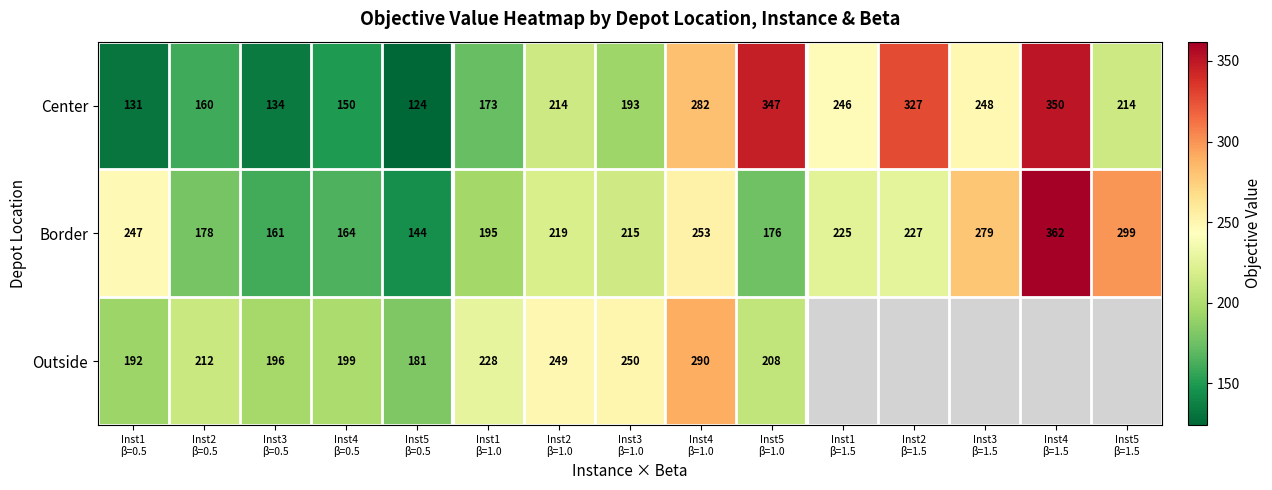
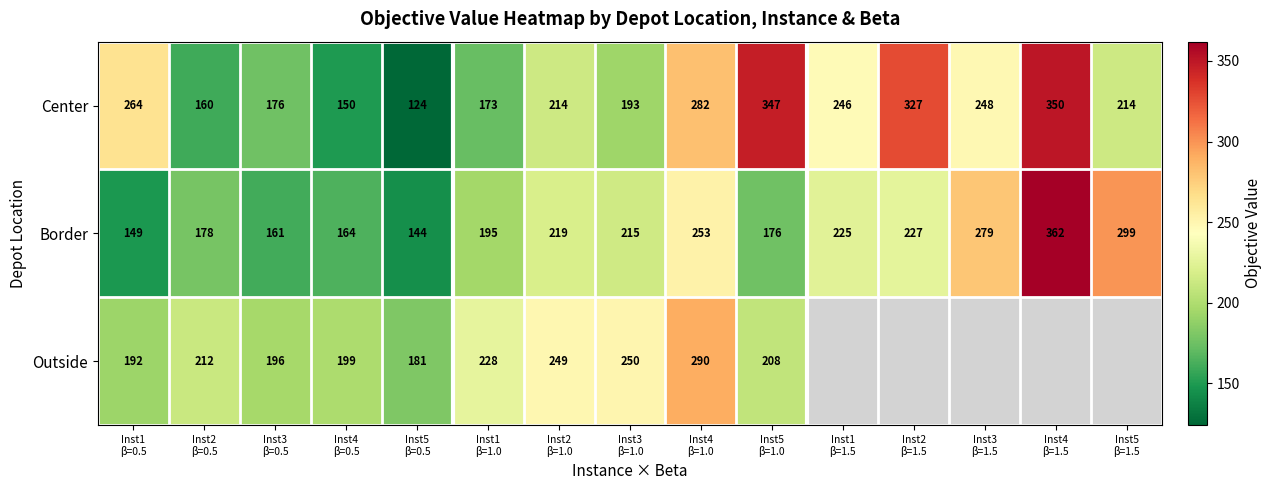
  {
    "Center": {
-     "Inst1 β=0.5": 131,
+     "Inst1 β=0.5": 264,
      "Inst2 β=0.5": 160,
-     "Inst3 β=0.5": 134,
+     "Inst3 β=0.5": 176,
      "Inst4 β=0.5": 150,
      "Inst5 β=0.5": 124,
      "Inst1 β=1.0": 173,
      "Inst2 β=1.0": 214,
      "Inst3 β=1.0": 193,
      "Inst4 β=1.0": 282,
      "Inst5 β=1.0": 347,
      "Inst1 β=1.5": 246,
      "Inst2 β=1.5": 327,
      "Inst3 β=1.5": 248,
      "Inst4 β=1.5": 350,
      "Inst5 β=1.5": 214
    },
    "Border": {
-     "Inst1 β=0.5": 247,
+     "Inst1 β=0.5": 149,
      "Inst2 β=0.5": 178,
      "Inst3 β=0.5": 161,
      "Inst4 β=0.5": 164,
      "Inst5 β=0.5": 144,
      "Inst1 β=1.0": 195,
      "Inst2 β=1.0": 219,
      "Inst3 β=1.0": 215,
      "Inst4 β=1.0": 253,
      "Inst5 β=1.0": 176,
      "Inst1 β=1.5": 225,
      "Inst2 β=1.5": 227,
      "Inst3 β=1.5": 279,
      "Inst4 β=1.5": 362,
      "Inst5 β=1.5": 299
    },
    "Outside": {
      "Inst1 β=0.5": 192,
      "Inst2 β=0.5": 212,
      "Inst3 β=0.5": 196,
      "Inst4 β=0.5": 199,
      "Inst5 β=0.5": 181,
      "Inst1 β=1.0": 228,
      "Inst2 β=1.0": 249,
      "Inst3 β=1.0": 250,
      "Inst4 β=1.0": 290,
      "Inst5 β=1.0": 208
    }
  }
